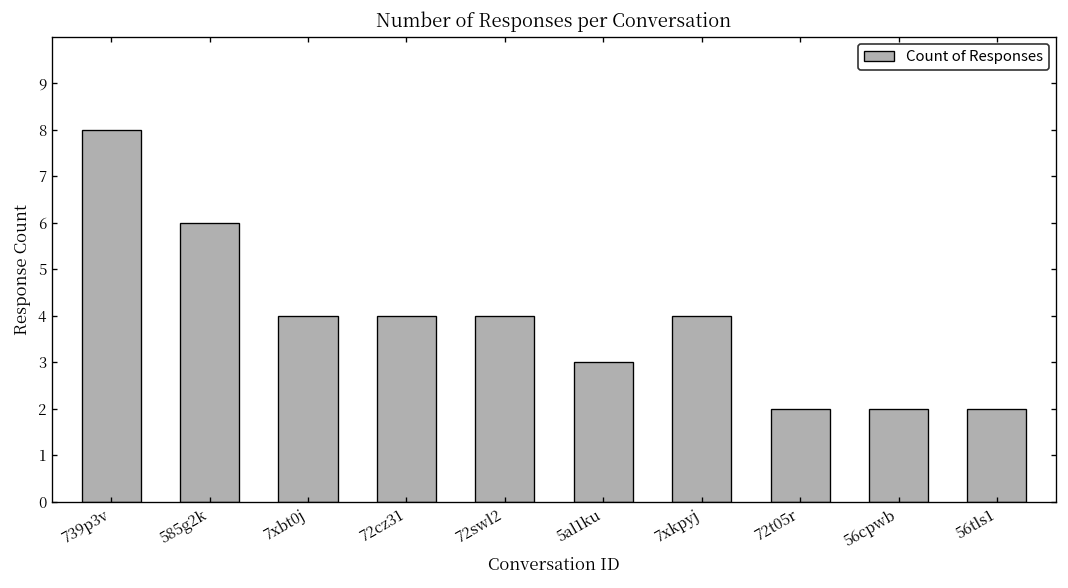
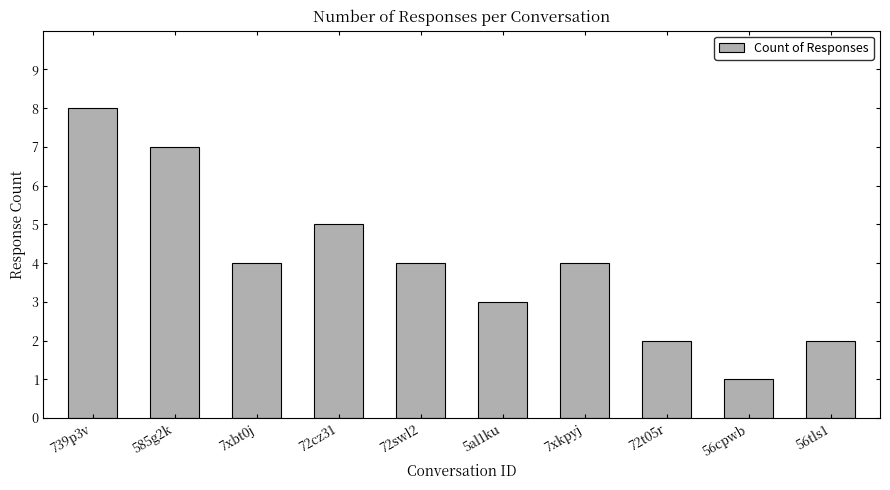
  {
    "739p3v": 8,
-   "585g2k": 6,
+   "585g2k": 7,
    "7xbt0j": 4,
-   "72cz31": 4,
+   "72cz31": 5,
    "72swl2": 4,
    "5al1ku": 3,
    "7xkpyj": 4,
    "72t05r": 2,
-   "56cpwb": 2,
+   "56cpwb": 1,
    "56tls1": 2
  }
